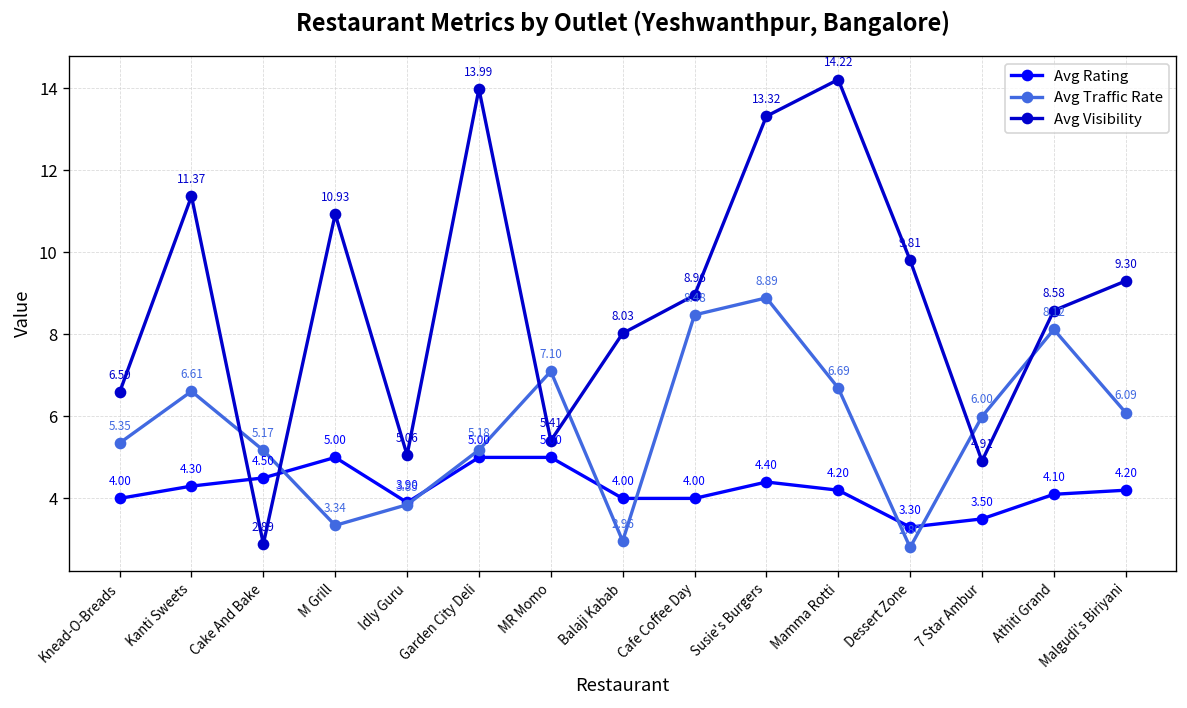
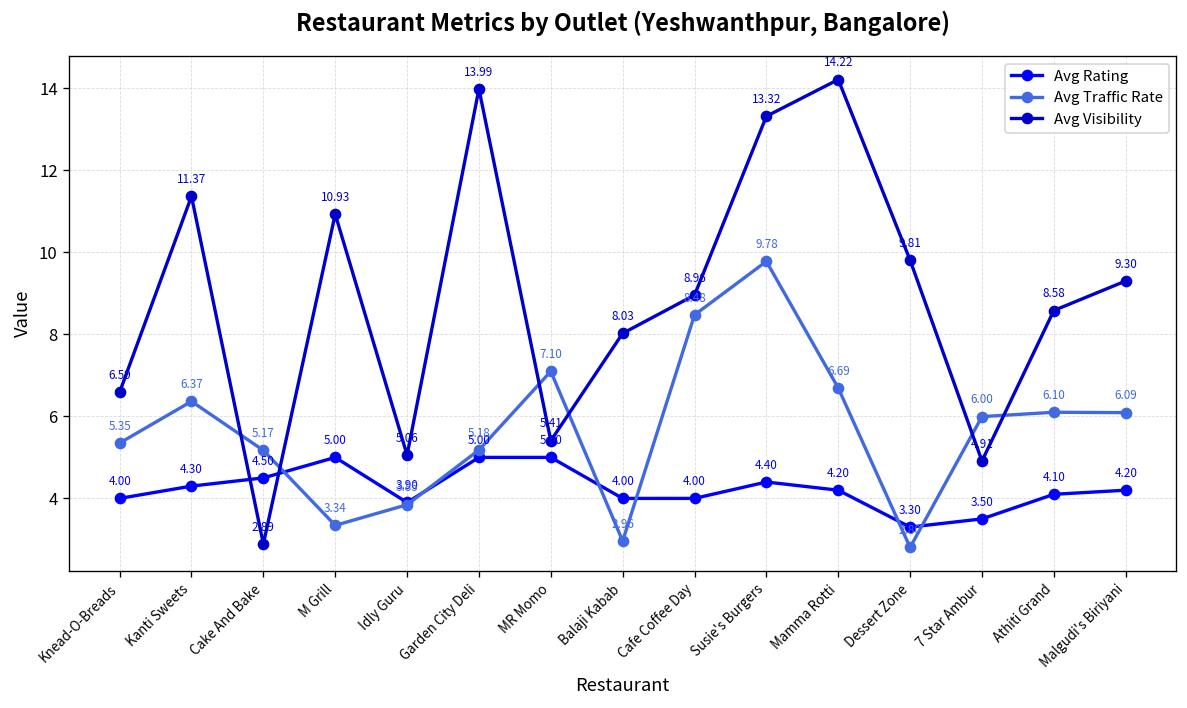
  {
    "Avg Traffic Rate": {
      "Knead-O-Breads": 5.35,
-     "Kanti Sweets": 6.61,
+     "Kanti Sweets": 6.37,
      "Cake And Bake": 5.17,
      "M Grill": 3.34,
      "MR Momo": 7.10,
      "Balaji Kabab": 2.96,
-     "Susie's Burgers": 8.89,
+     "Susie's Burgers": 9.78,
      "Mamma Rotti": 6.69,
      "7 Star Ambur": 6.00,
-     "Athiti Grand": 8.12,
+     "Athiti Grand": 6.10,
      "Malgudi's Biriyani": 6.09
    }
  }
